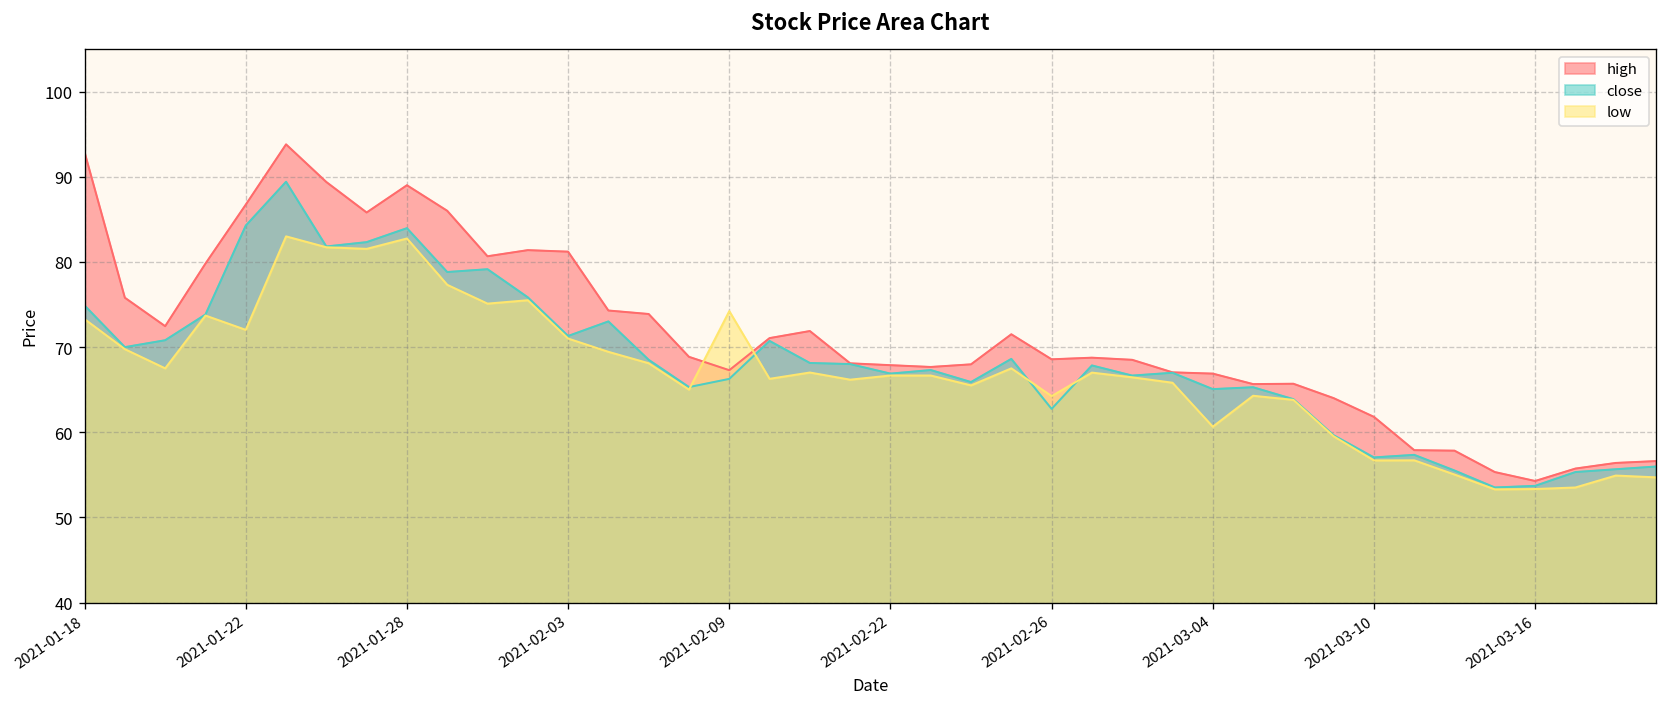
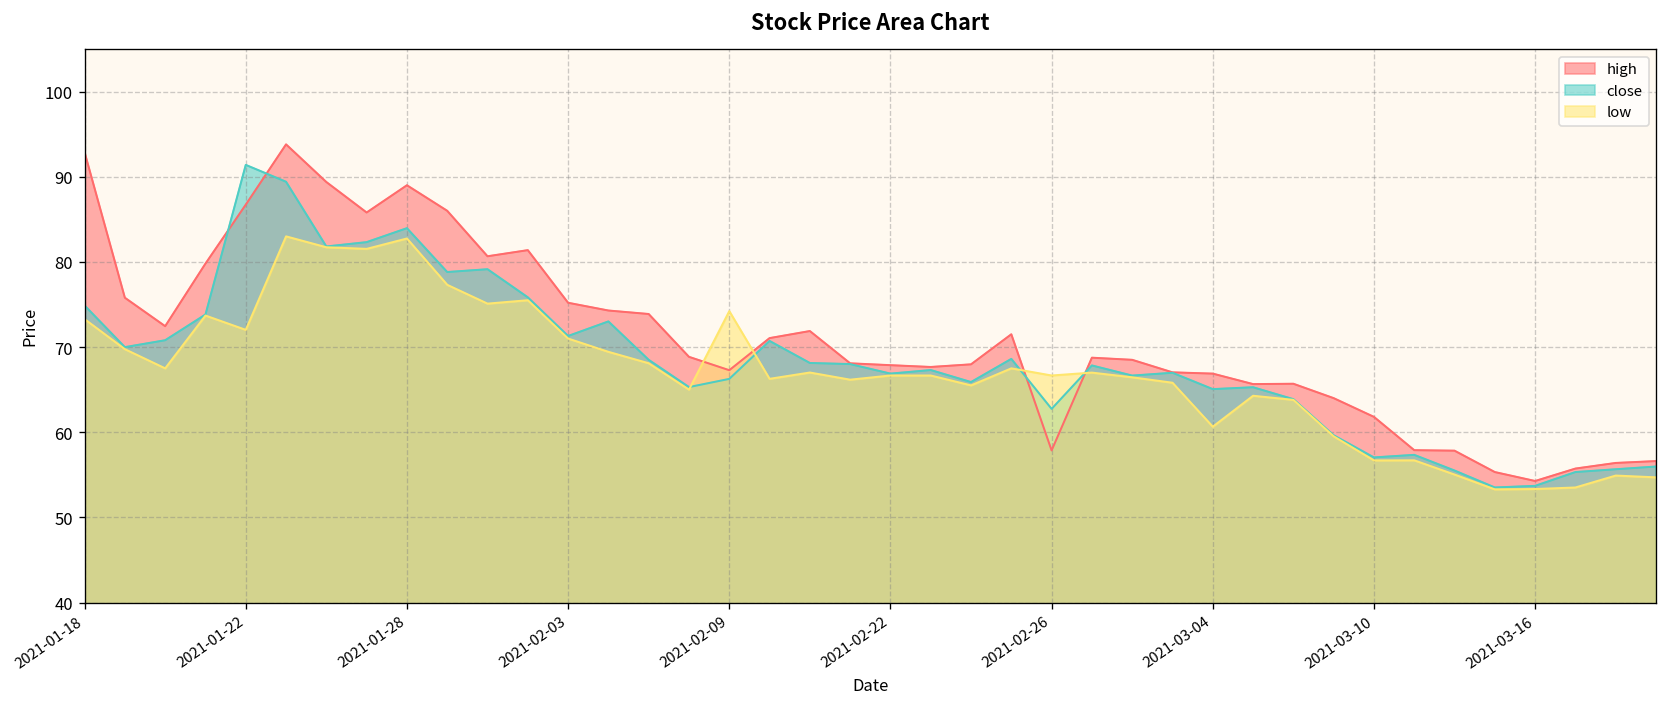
  {
    "high": {
      "2021-01-18": 93,
      "2021-01-22": 87,
      "2021-01-28": 89,
-     "2021-02-03": 81,
+     "2021-02-03": 75,
      "2021-02-09": 67,
      "2021-02-22": 68,
-     "2021-02-26": 69,
+     "2021-02-26": 58,
      "2021-03-04": 67,
      "2021-03-10": 62,
      "2021-03-16": 54
    },
    "close": {
      "2021-01-18": 75,
-     "2021-01-22": 84,
+     "2021-01-22": 91,
      "2021-01-28": 84,
      "2021-02-09": 66,
      "2021-02-26": 63,
      "2021-03-04": 65,
      "2021-03-16": 54
    },
    "low": {
      "2021-01-18": 73,
      "2021-01-22": 72,
      "2021-01-28": 83,
      "2021-02-09": 74,
-     "2021-02-26": 64,
+     "2021-02-26": 67,
      "2021-03-04": 61,
      "2021-03-16": 53
    }
  }
